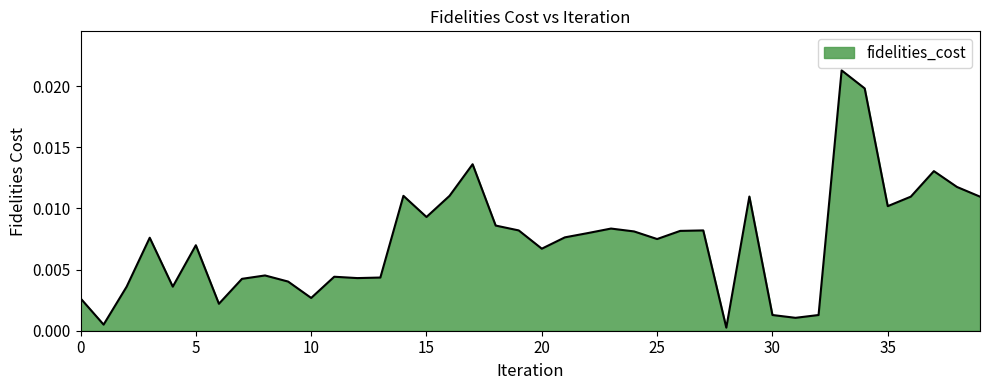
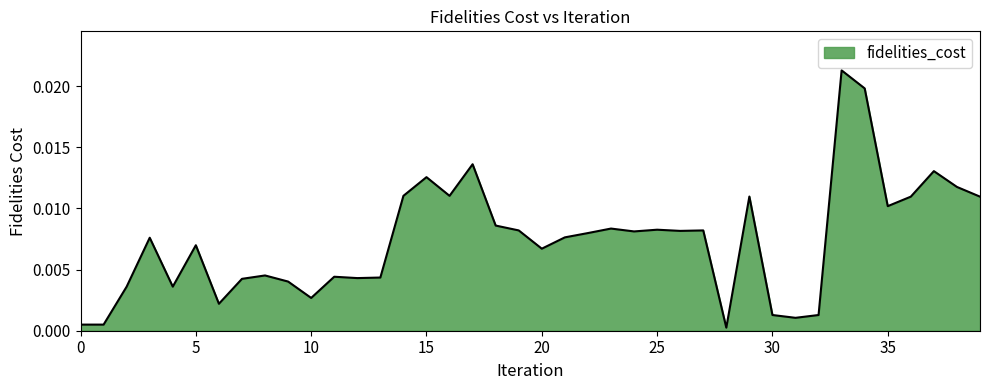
  {
-   "0": 0.0026,
+   "0": 0.0005,
    "5": 0.0070,
    "10": 0.0027,
-   "15": 0.0093,
+   "15": 0.0126,
    "20": 0.0067,
-   "25": 0.0075,
+   "25": 0.0083,
    "30": 0.0013,
    "35": 0.0102
  }
